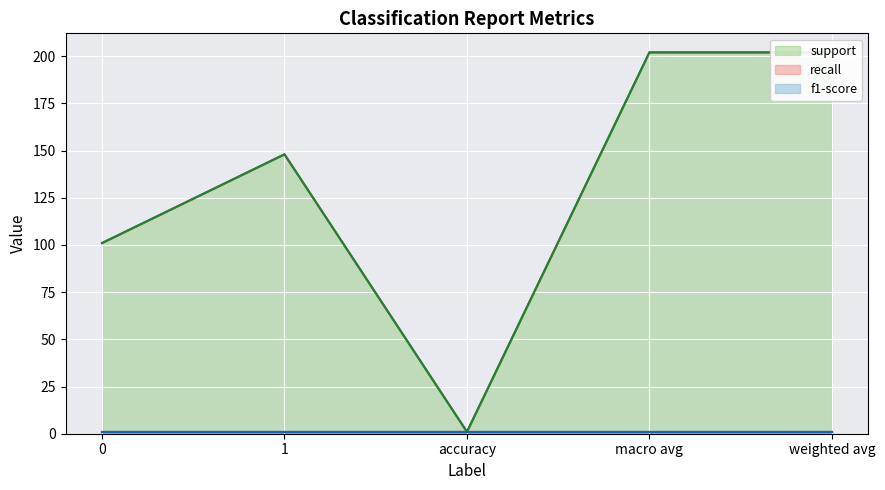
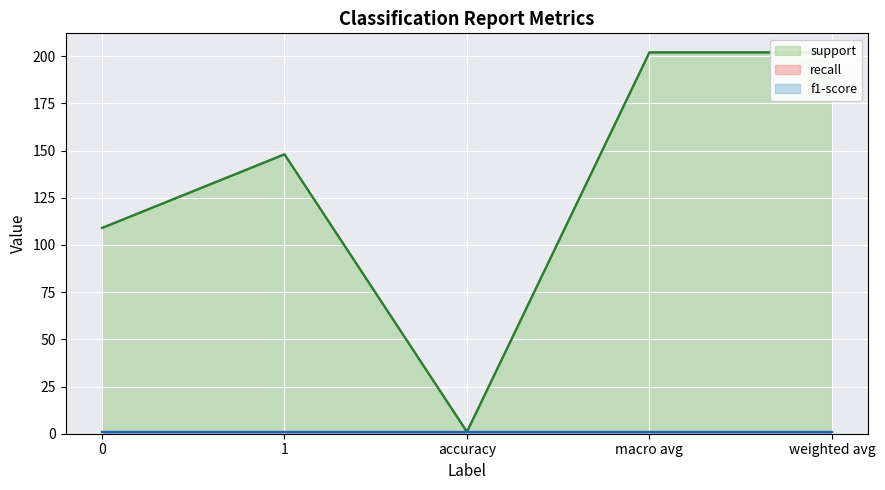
  {
    "support": {
-     "0": 101,
+     "0": 109,
      "1": 148,
      "macro avg": 202
    },
    "f1-score": {
      "0": 1,
      "1": 1,
      "macro avg": 1,
      "weighted avg": 1
    }
  }
